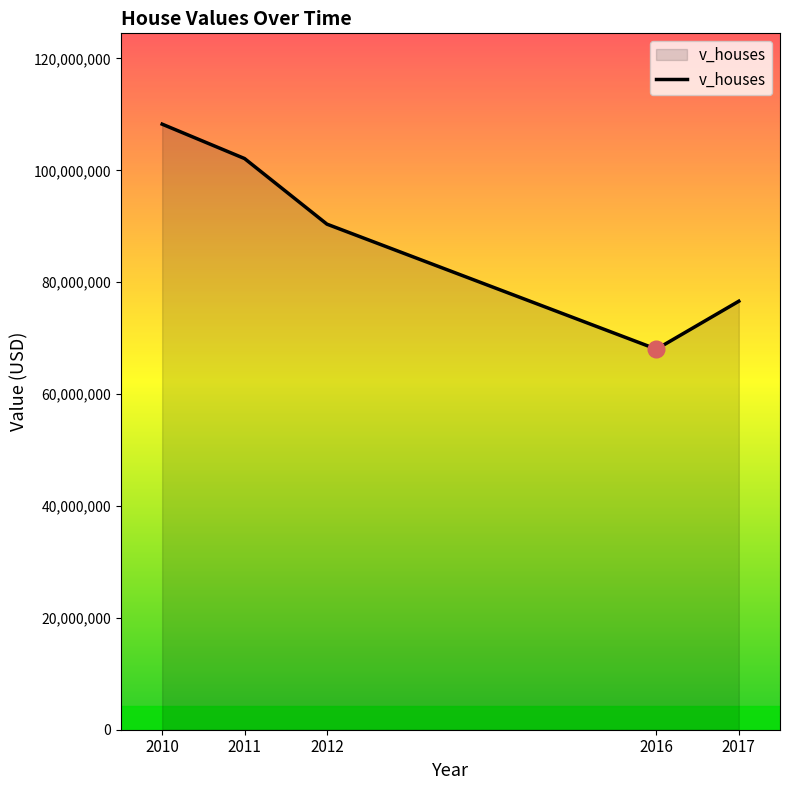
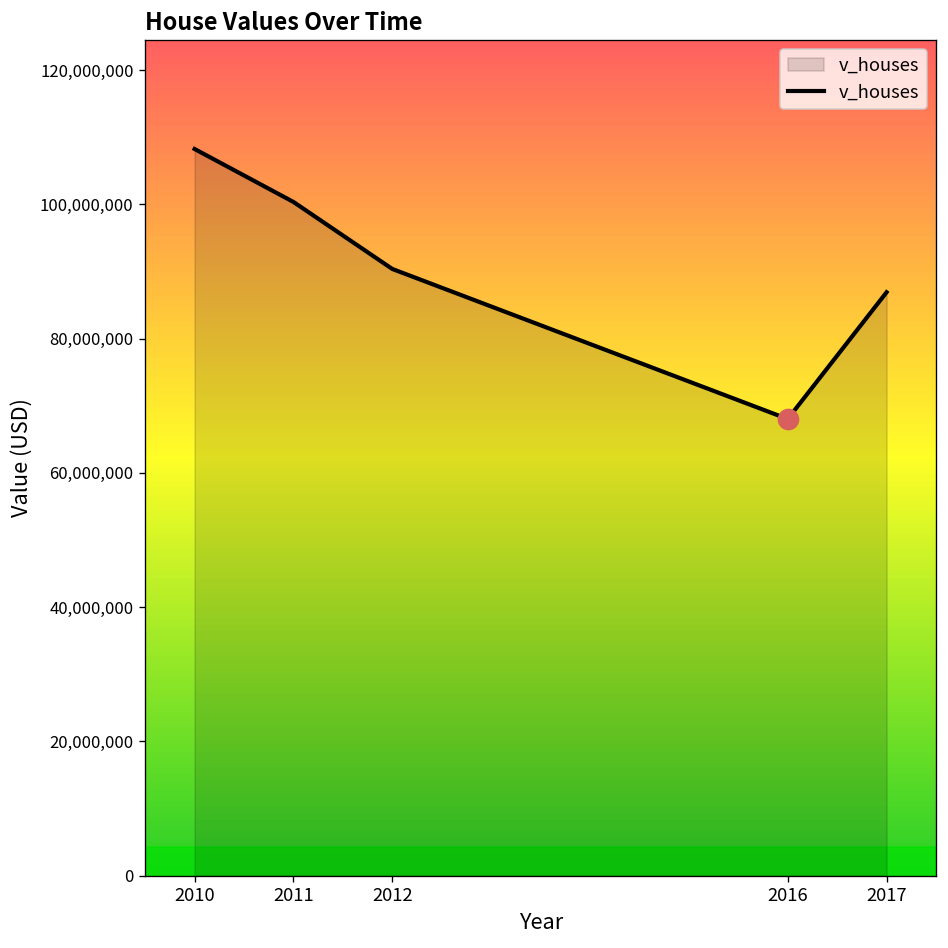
  {
    "v_houses": {
      "2010": "108,000,000",
-     "2011": "102,000,000",
+     "2011": "100,000,000",
      "2012": "90,000,000",
-     "2017": "77,000,000"
+     "2017": "87,000,000"
    }
  }
